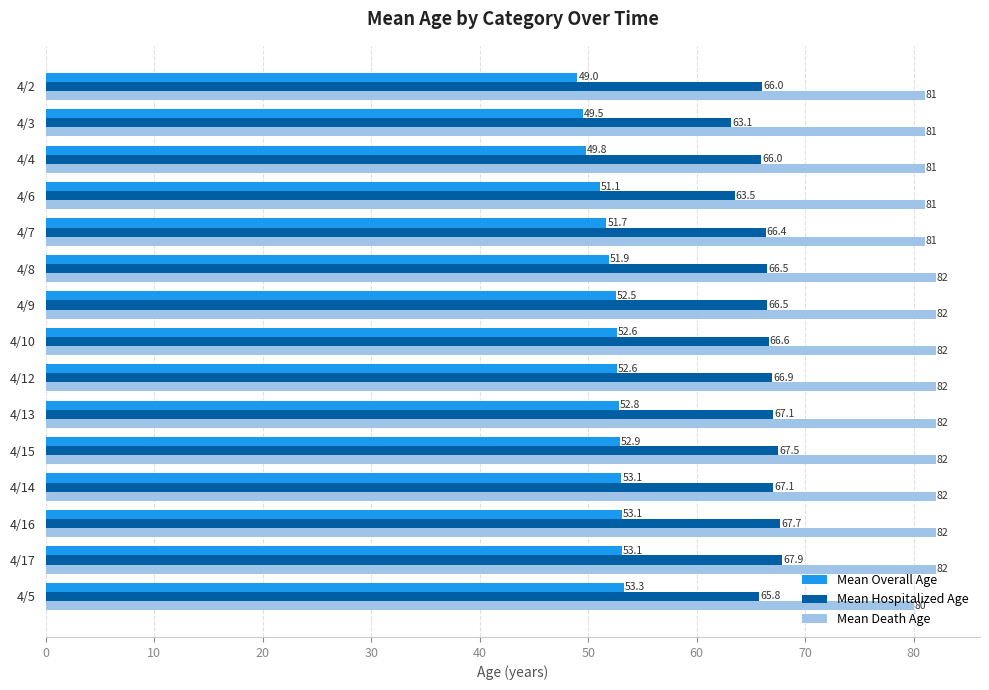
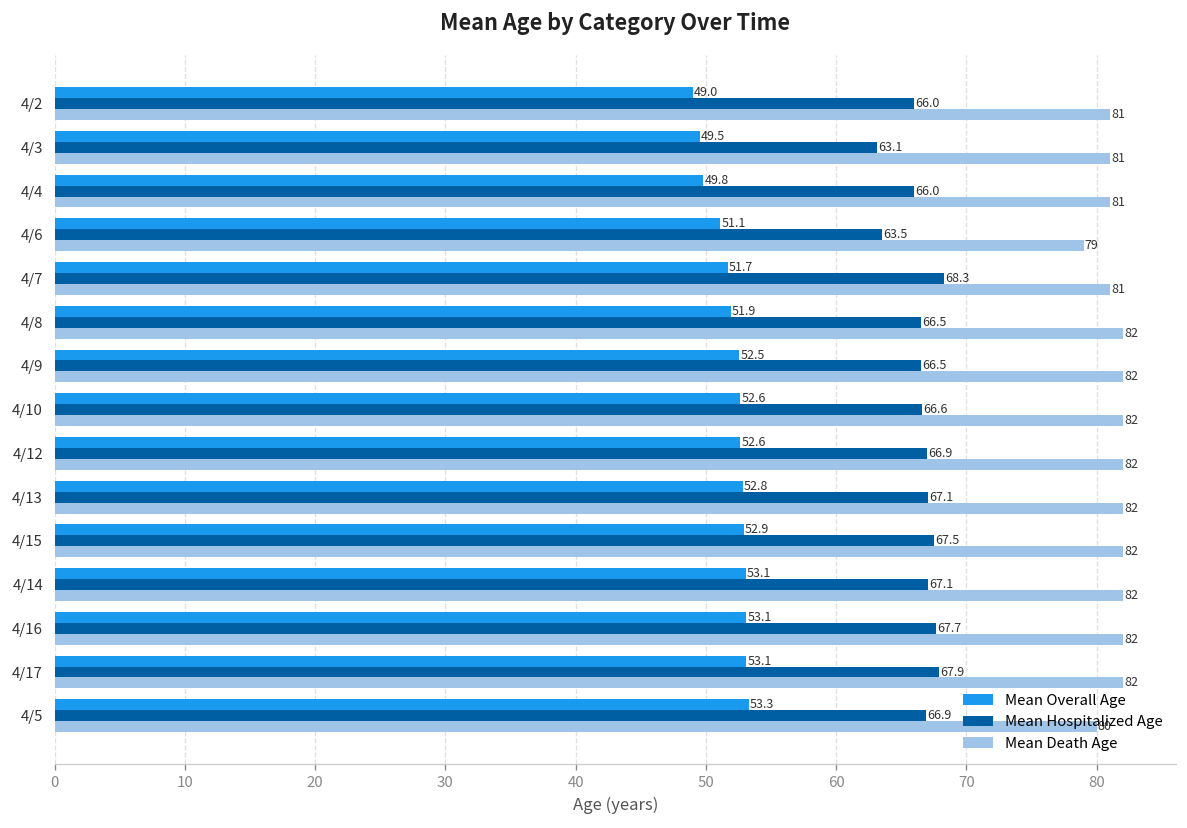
  {
    "Mean Overall Age": {
      "4/2": 49.0,
      "4/3": 49.5,
      "4/4": 49.8,
      "4/6": 51.1,
      "4/7": 51.7,
      "4/8": 51.9,
      "4/9": 52.5,
      "4/10": 52.6,
      "4/12": 52.6,
      "4/13": 52.8,
      "4/15": 52.9,
      "4/14": 53.1,
      "4/16": 53.1,
      "4/17": 53.1,
      "4/5": 53.3
    },
    "Mean Hospitalized Age": {
      "4/2": 66.0,
      "4/3": 63.1,
      "4/4": 66.0,
      "4/6": 63.5,
-     "4/7": 66.4,
+     "4/7": 68.3,
      "4/8": 66.5,
      "4/9": 66.5,
      "4/10": 66.6,
      "4/12": 66.9,
      "4/13": 67.1,
      "4/15": 67.5,
      "4/14": 67.1,
      "4/16": 67.7,
      "4/17": 67.9,
-     "4/5": 65.8
+     "4/5": 66.9
    },
    "Mean Death Age": {
      "4/2": 81,
      "4/3": 81,
      "4/4": 81,
-     "4/6": 81,
+     "4/6": 79,
      "4/7": 81,
      "4/8": 82,
      "4/9": 82,
      "4/10": 82,
      "4/12": 82,
      "4/13": 82,
      "4/15": 82,
      "4/14": 82,
      "4/16": 82,
      "4/17": 82,
      "4/5": 80
    }
  }
